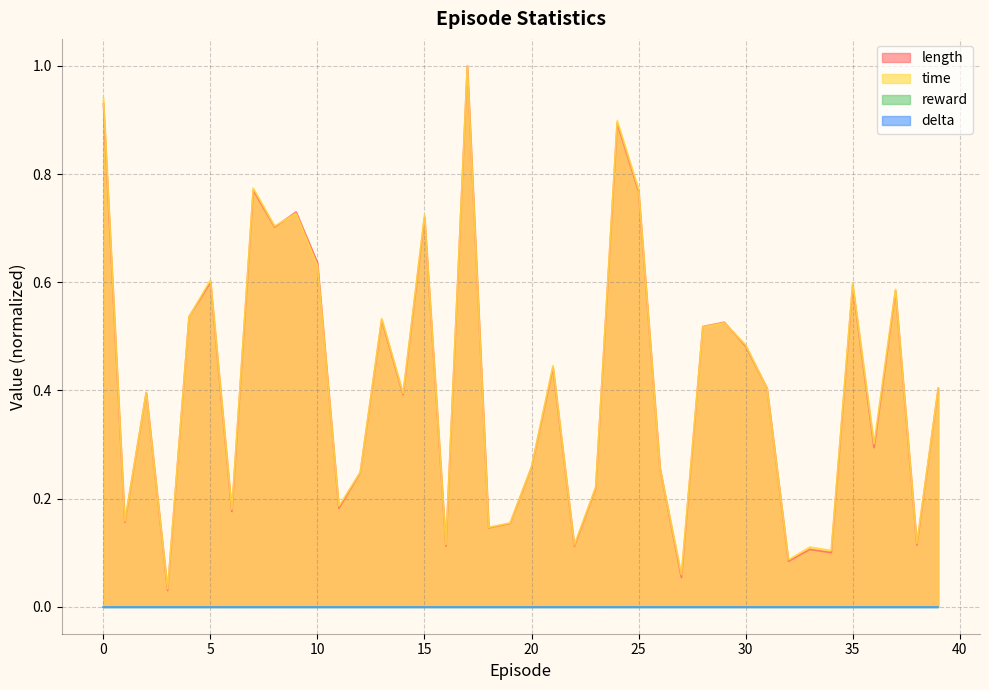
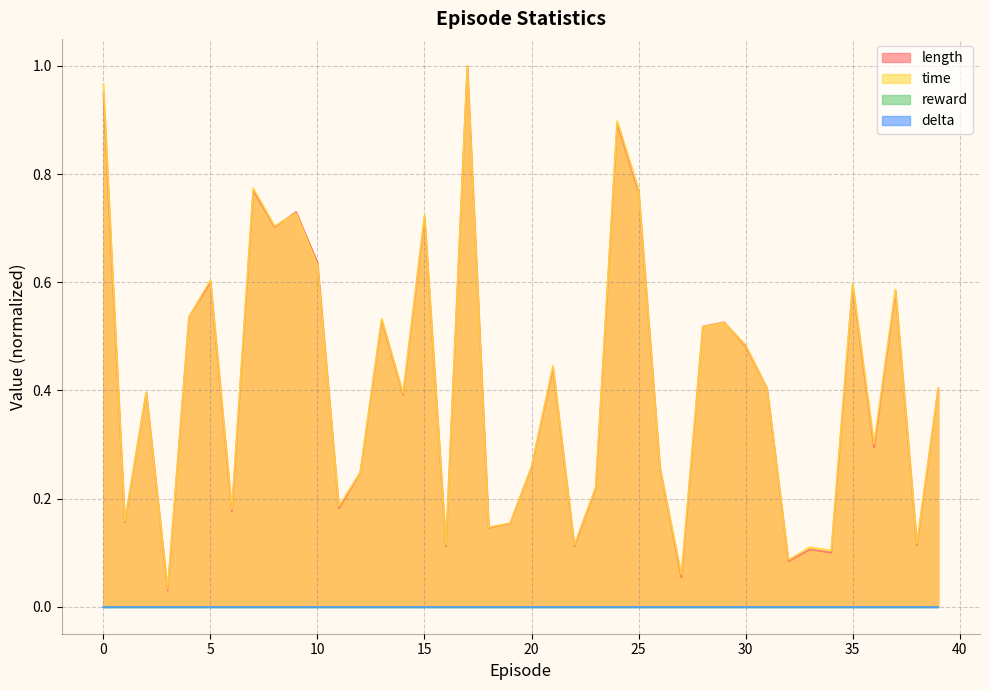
  {
    "length": {
-     "0": 0.93,
+     "0": 0.95,
      "10": 0.64
    },
    "time": {
-     "0": 0.94,
+     "0": 0.97,
      "10": 0.63
    },
    "delta": {
      "0": 0.00,
      "5": 0.00,
      "10": 0.00,
      "15": 0.00,
      "20": 0.00,
      "25": 0.00,
      "30": 0.00,
      "35": 0.00
    }
  }
